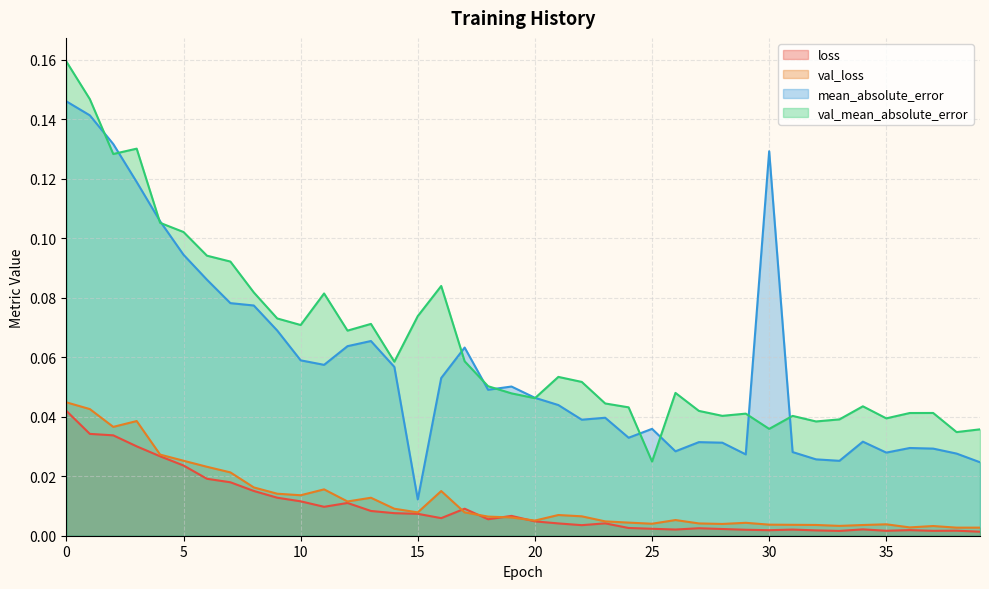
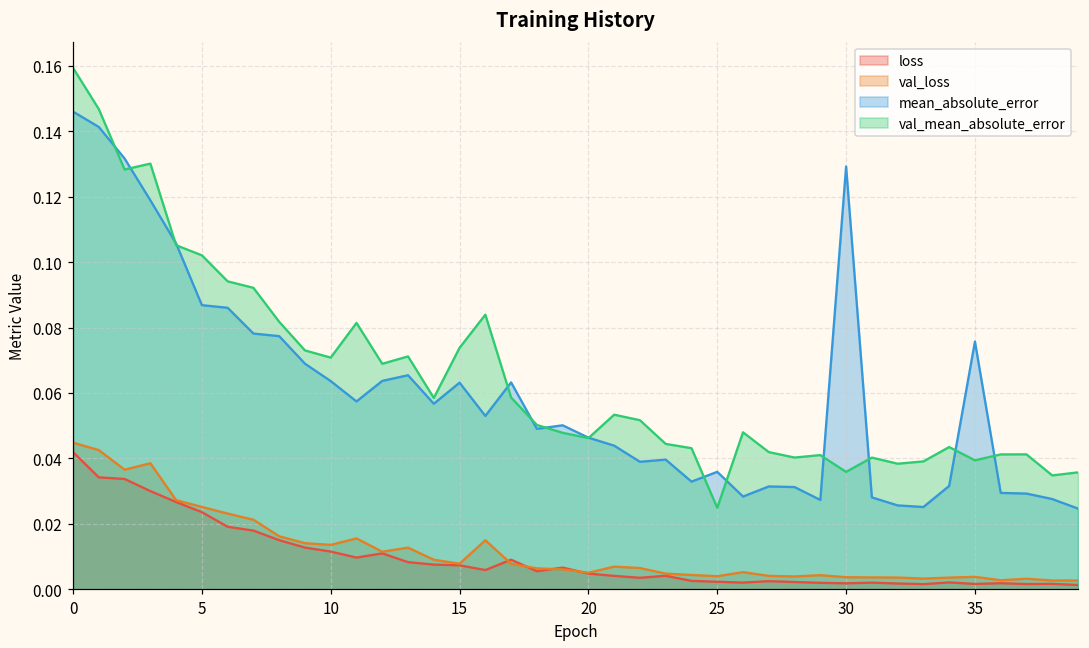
  {
    "mean_absolute_error": {
      "0": 0.146,
-     "5": 0.094,
-     "10": 0.059,
-     "15": 0.012,
+     "5": 0.087,
+     "10": 0.064,
+     "15": 0.063,
      "25": 0.036,
      "30": 0.129,
-     "35": 0.028
+     "35": 0.076
    },
    "val_mean_absolute_error": {
      "0": 0.159,
      "5": 0.102,
      "10": 0.071,
      "15": 0.074,
      "25": 0.025,
      "30": 0.036,
      "35": 0.039
    }
  }
